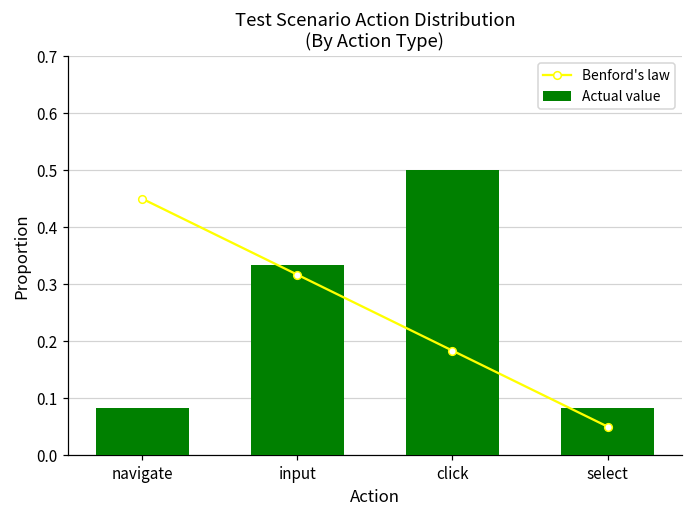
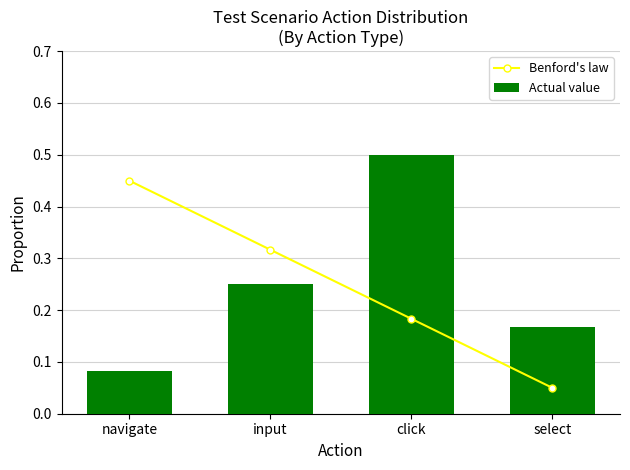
  {
    "Benford's law": {
      "navigate": 0.45,
      "input": 0.32,
      "click": 0.18,
      "select": 0.05
    },
    "Actual value": {
      "navigate": 0.08,
-     "input": 0.33,
+     "input": 0.25,
      "click": 0.50,
-     "select": 0.08
+     "select": 0.17
    }
  }
